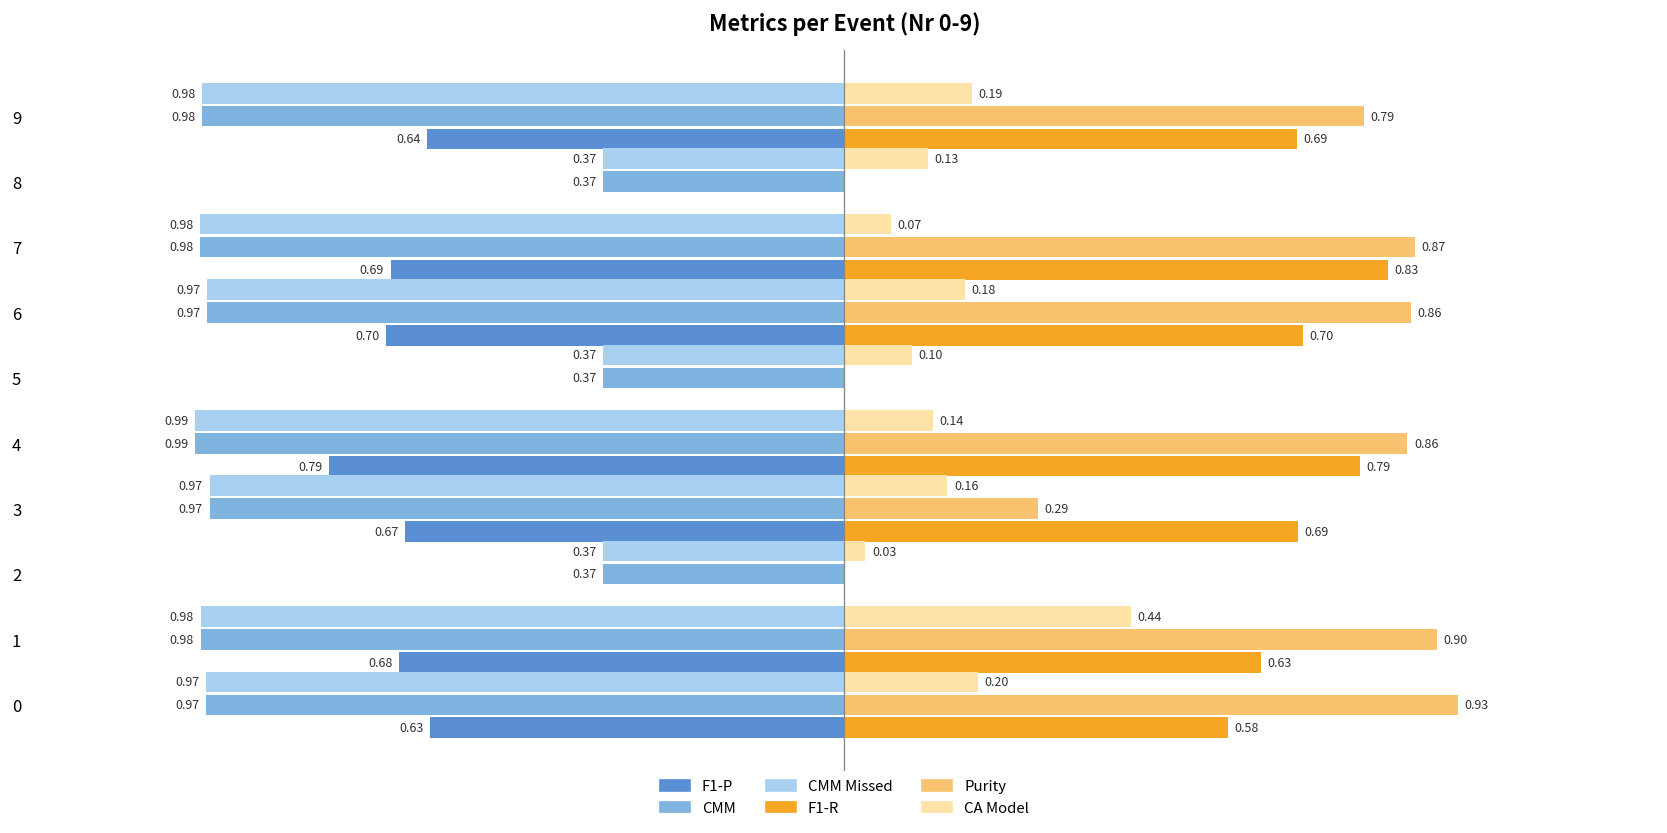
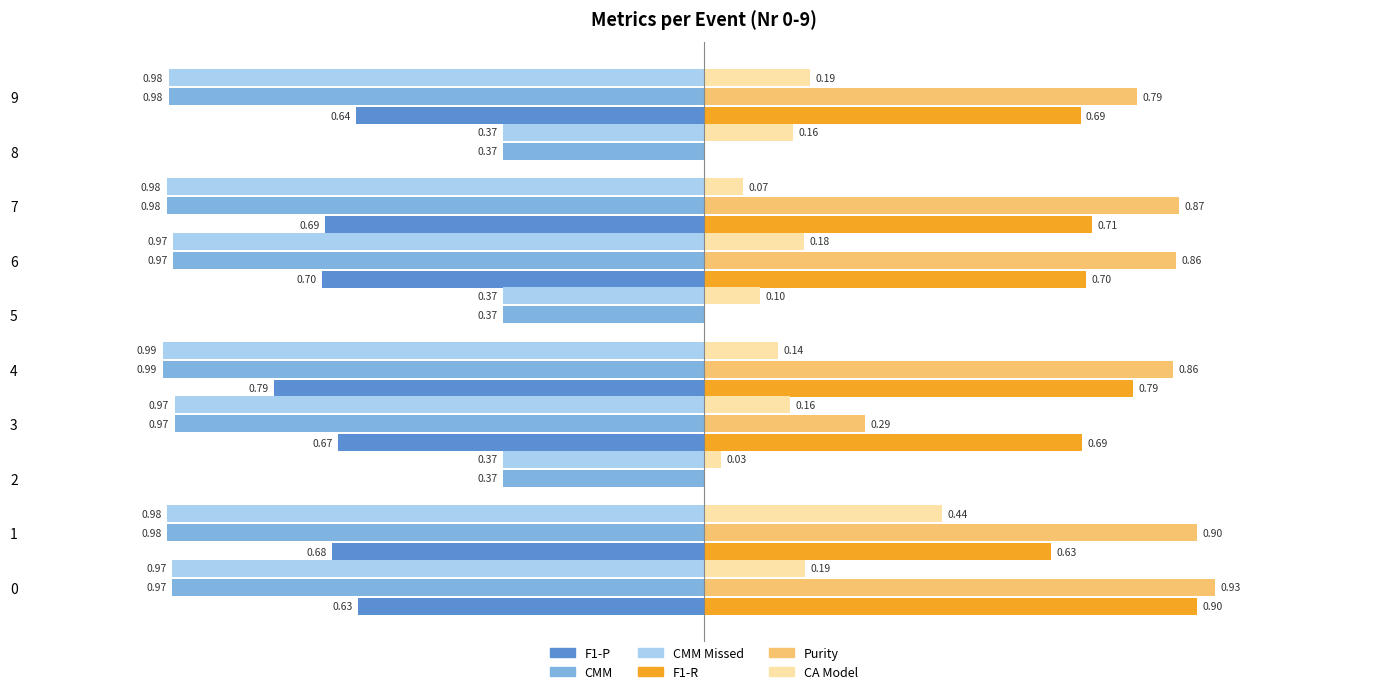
  {
    "F1-R": {
      "9": 0.69,
-     "7": 0.83,
+     "7": 0.71,
      "6": 0.70,
      "4": 0.79,
      "3": 0.69,
      "1": 0.63,
-     "0": 0.58
+     "0": 0.90
    },
    "Purity": {
      "9": 0.79,
      "7": 0.87,
      "6": 0.86,
      "4": 0.86,
      "3": 0.29,
      "1": 0.90,
      "0": 0.93
    },
    "CA Model": {
      "9": 0.19,
-     "8": 0.13,
+     "8": 0.16,
      "7": 0.07,
      "6": 0.18,
      "5": 0.10,
      "4": 0.14,
      "3": 0.16,
      "2": 0.03,
      "1": 0.44,
-     "0": 0.20
+     "0": 0.19
    }
  }
